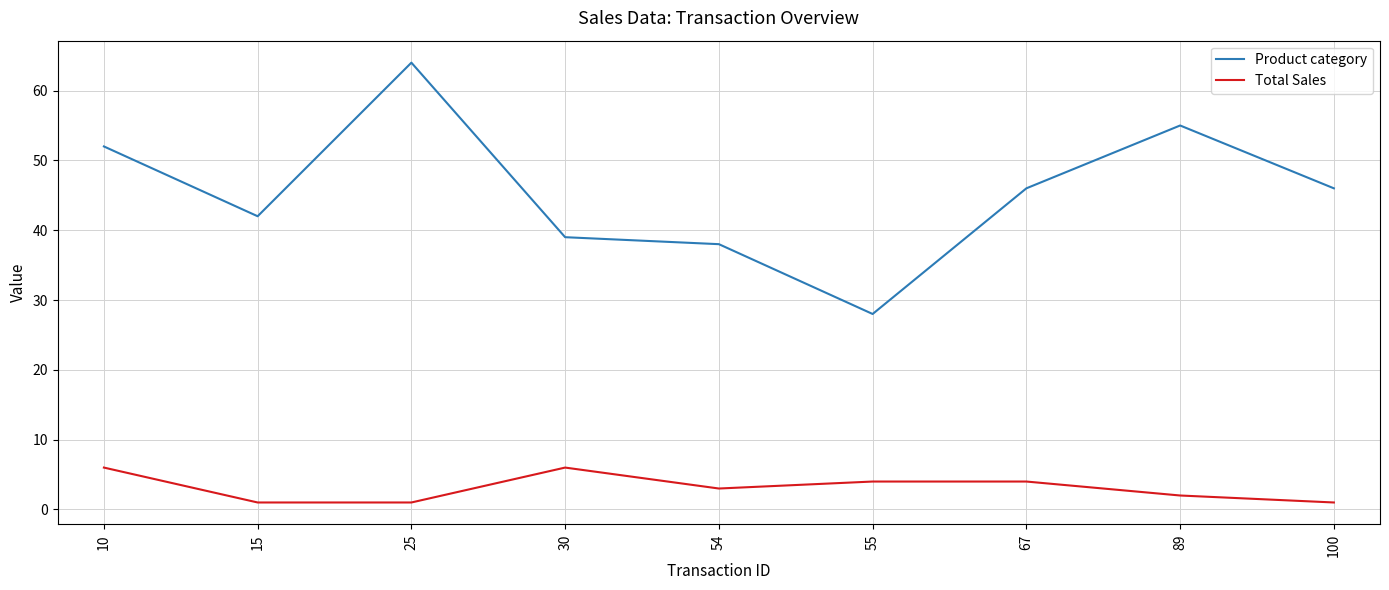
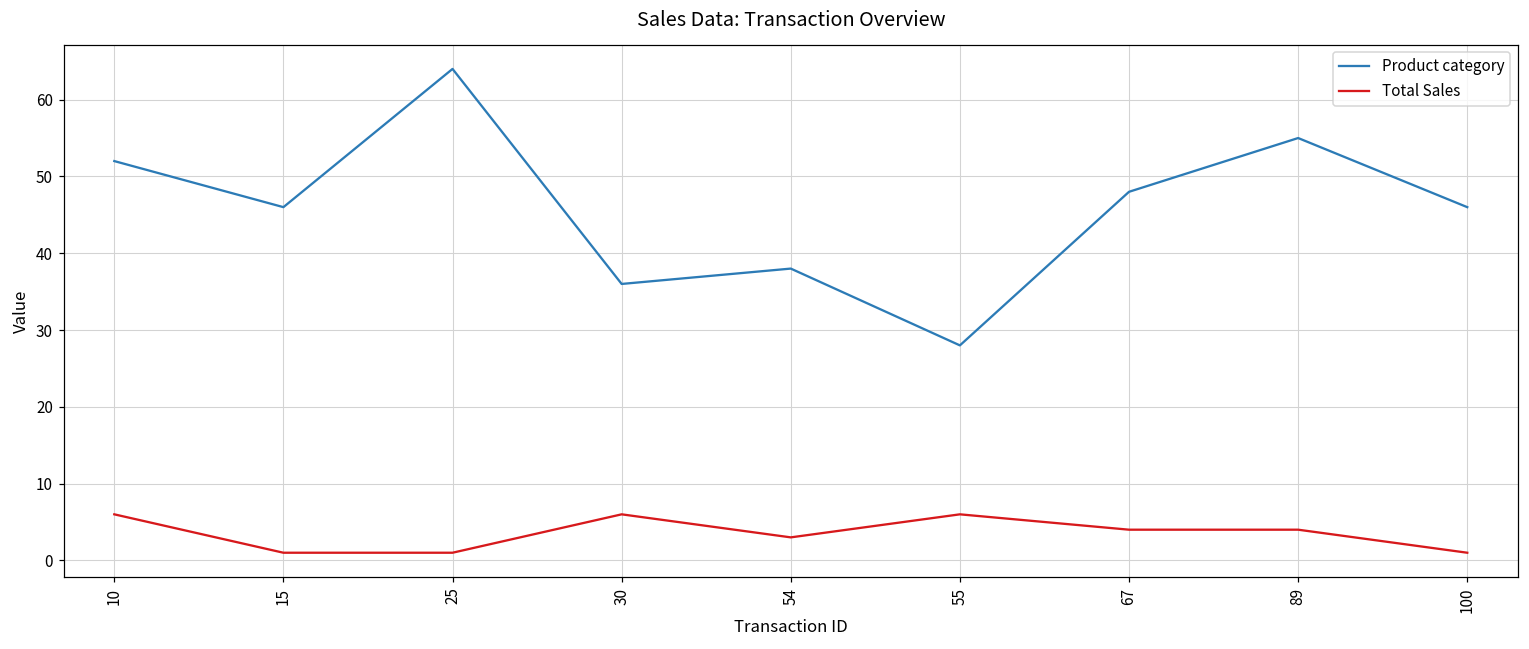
  {
    "Product category": {
      "10": 52,
-     "15": 42,
+     "15": 46,
      "25": 64,
-     "30": 39,
+     "30": 36,
      "54": 38,
      "55": 28,
-     "67": 46,
+     "67": 48,
      "89": 55,
      "100": 46
    },
    "Total Sales": {
      "10": 6,
      "15": 1,
      "25": 1,
      "30": 6,
      "54": 3,
-     "55": 4,
+     "55": 6,
      "67": 4,
-     "89": 2,
+     "89": 4,
      "100": 1
    }
  }
